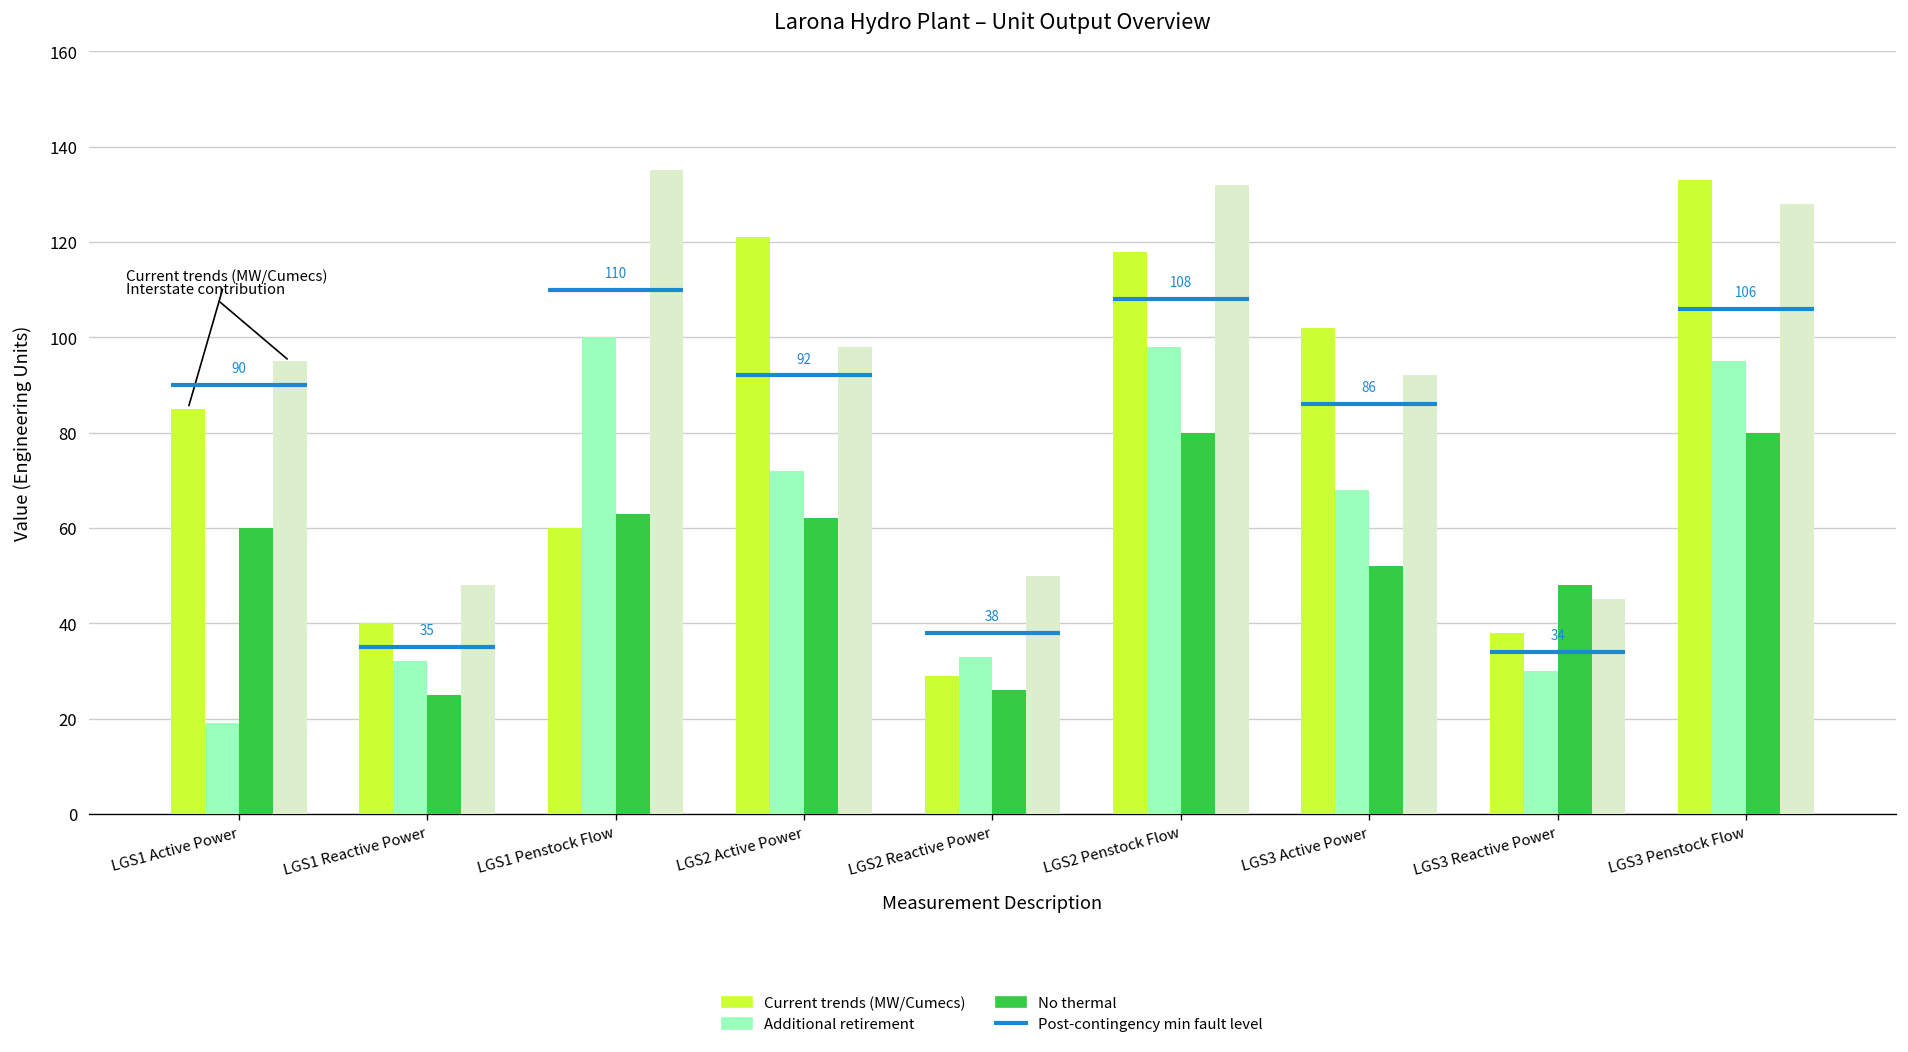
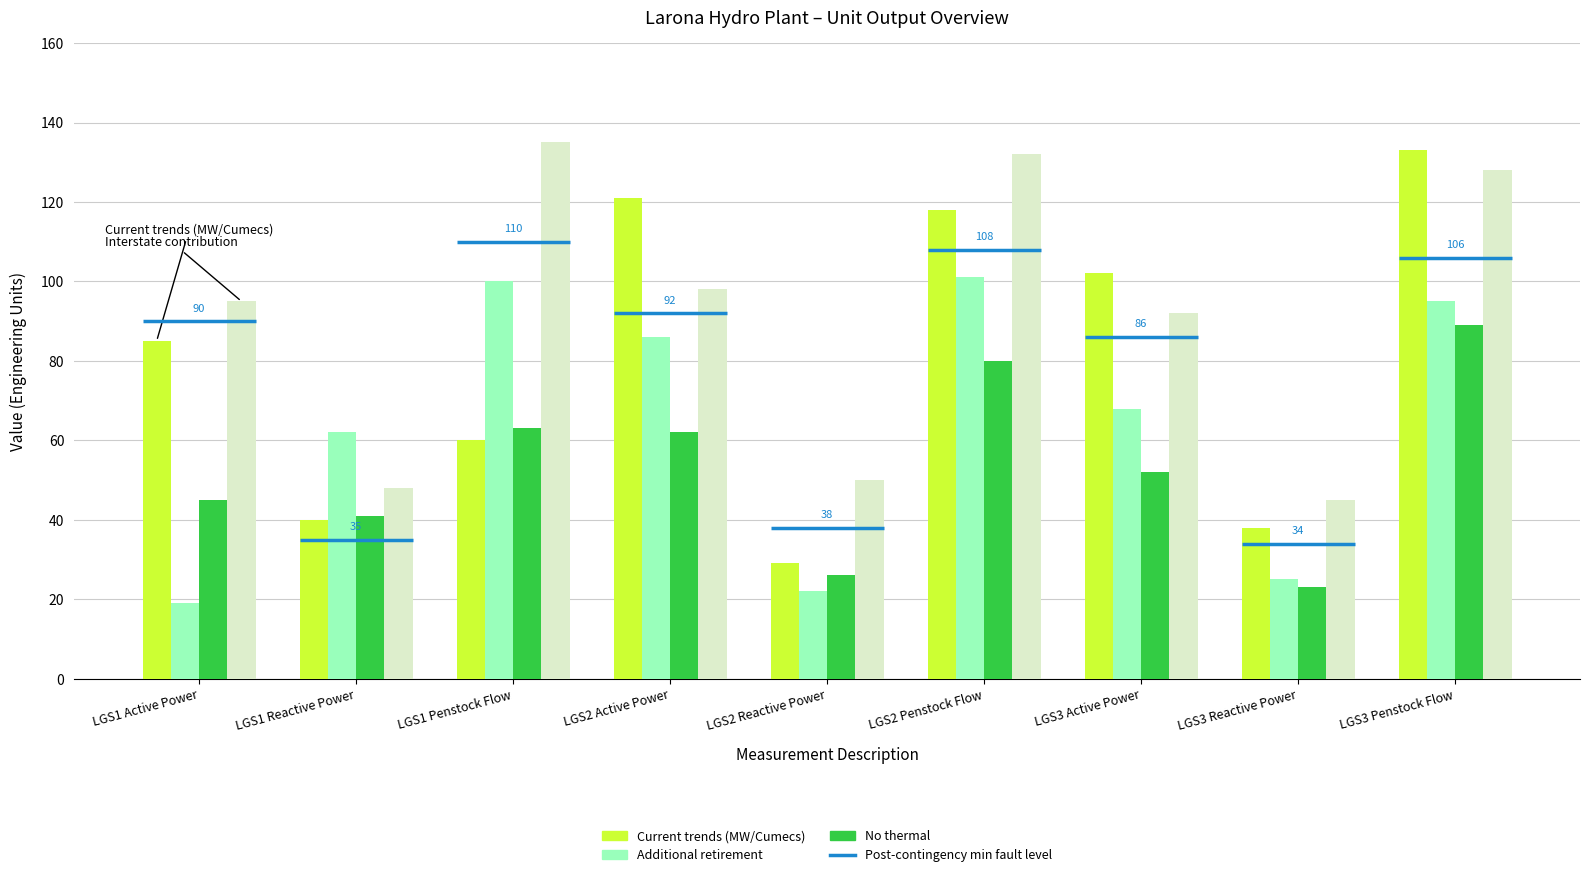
  {
    "Current trends (MW/Cumecs)": {
      "LGS1 Active Power": 85,
      "LGS1 Reactive Power": 40,
      "LGS1 Penstock Flow": 60,
      "LGS2 Active Power": 121,
      "LGS2 Reactive Power": 29,
      "LGS2 Penstock Flow": 118,
      "LGS3 Active Power": 102,
      "LGS3 Reactive Power": 38,
      "LGS3 Penstock Flow": 133
    },
    "Additional retirement": {
      "LGS1 Active Power": 19,
-     "LGS1 Reactive Power": 32,
+     "LGS1 Reactive Power": 62,
      "LGS1 Penstock Flow": 100,
-     "LGS2 Active Power": 72,
-     "LGS2 Reactive Power": 33,
-     "LGS2 Penstock Flow": 98,
+     "LGS2 Active Power": 86,
+     "LGS2 Reactive Power": 22,
+     "LGS2 Penstock Flow": 101,
      "LGS3 Active Power": 68,
-     "LGS3 Reactive Power": 30,
+     "LGS3 Reactive Power": 25,
      "LGS3 Penstock Flow": 95
    },
    "No thermal": {
-     "LGS1 Active Power": 60,
-     "LGS1 Reactive Power": 25,
+     "LGS1 Active Power": 45,
+     "LGS1 Reactive Power": 41,
      "LGS1 Penstock Flow": 63,
      "LGS2 Active Power": 62,
      "LGS2 Reactive Power": 26,
      "LGS2 Penstock Flow": 80,
      "LGS3 Active Power": 52,
-     "LGS3 Reactive Power": 48,
-     "LGS3 Penstock Flow": 80
+     "LGS3 Reactive Power": 23,
+     "LGS3 Penstock Flow": 89
    }
  }
